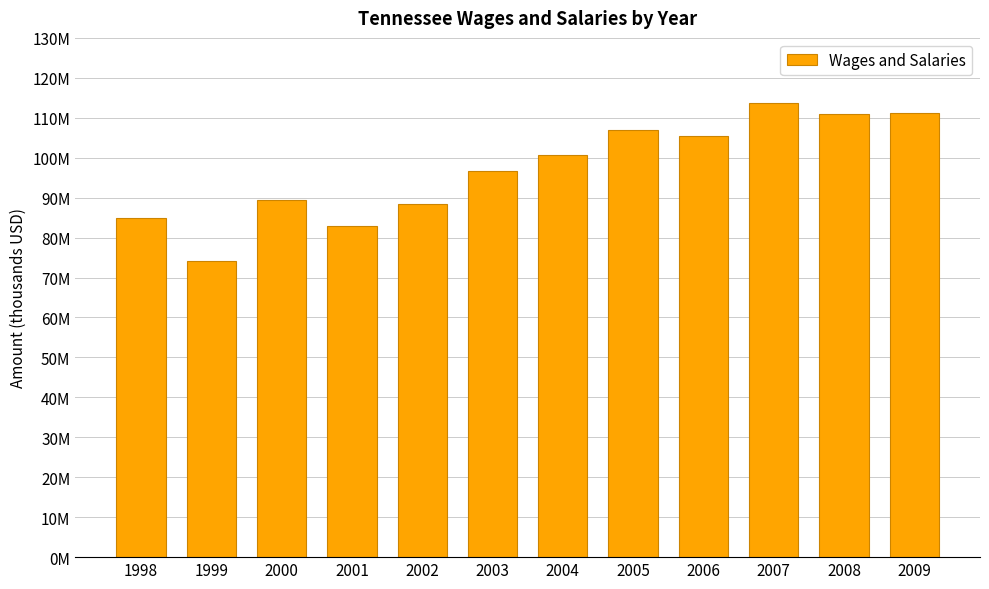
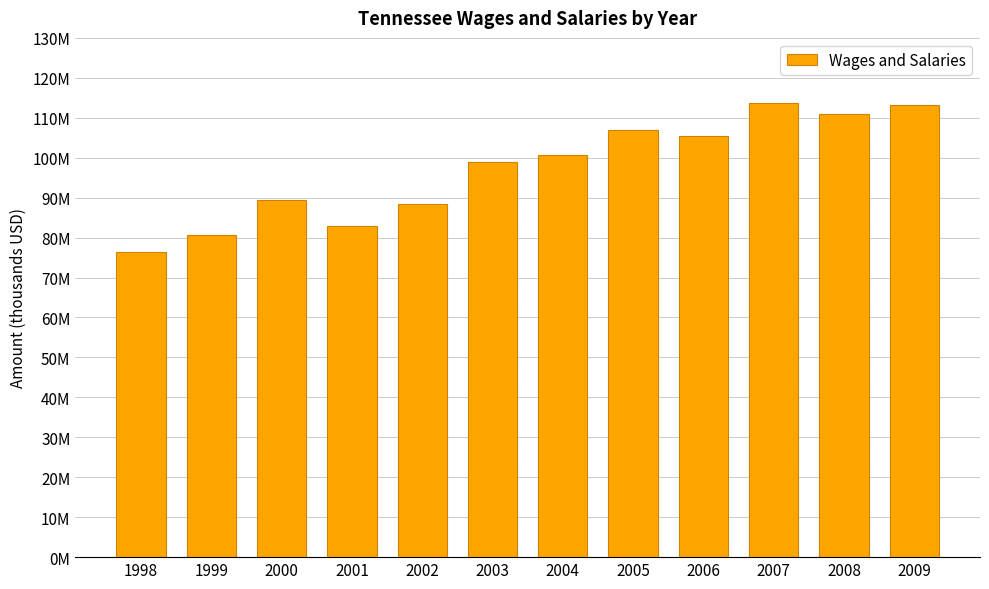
  {
-   "1998": 85000000,
-   "1999": 74000000,
+   "1998": 76000000,
+   "1999": 81000000,
    "2000": 90000000,
    "2001": 83000000,
    "2002": 88000000,
-   "2003": 97000000,
+   "2003": 99000000,
    "2004": 101000000,
    "2005": 107000000,
    "2006": 105000000,
    "2007": 114000000,
    "2008": 111000000,
-   "2009": 111000000
+   "2009": 113000000
  }
